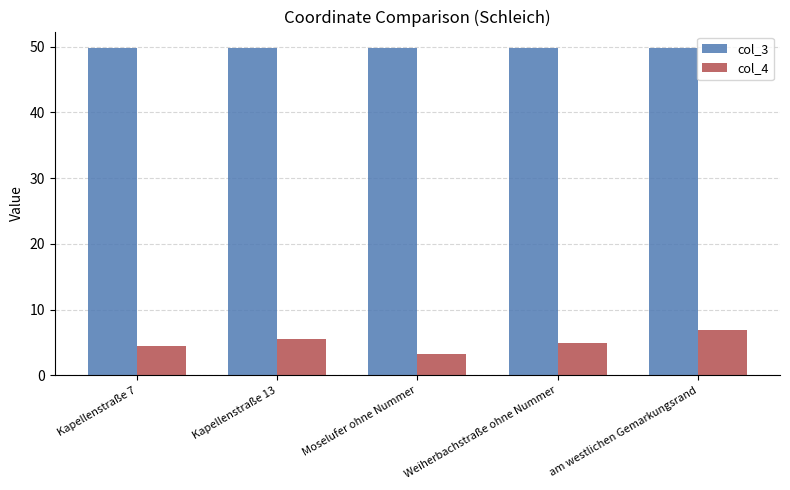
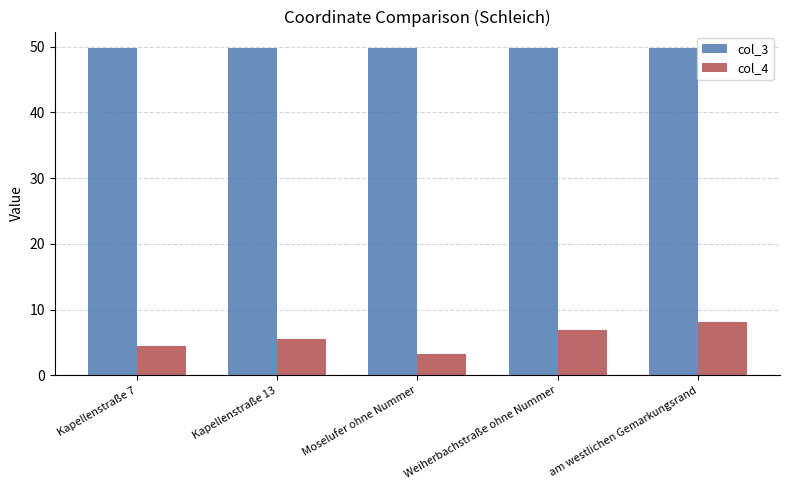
  {
    "col_3": {
      "Kapellenstraße 7": 50,
      "Kapellenstraße 13": 50,
      "Moselufer ohne Nummer": 50,
      "Weiherbachstraße ohne Nummer": 50,
      "am westlichen Gemarkungsrand": 50
    },
    "col_4": {
      "Kapellenstraße 7": 4,
      "Kapellenstraße 13": 5,
      "Moselufer ohne Nummer": 3,
-     "Weiherbachstraße ohne Nummer": 5,
-     "am westlichen Gemarkungsrand": 7
+     "Weiherbachstraße ohne Nummer": 7,
+     "am westlichen Gemarkungsrand": 8
    }
  }
